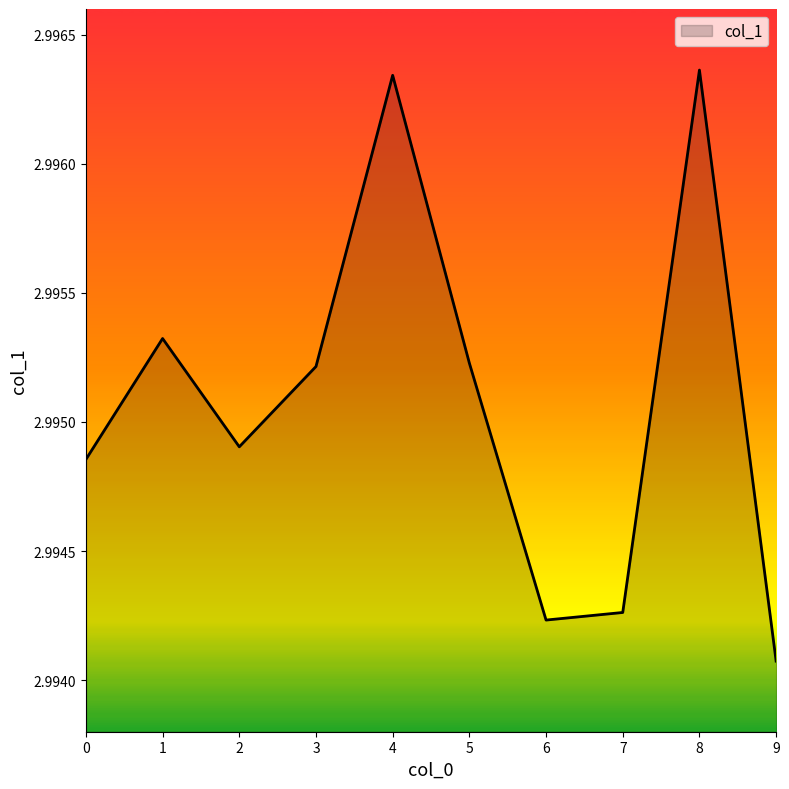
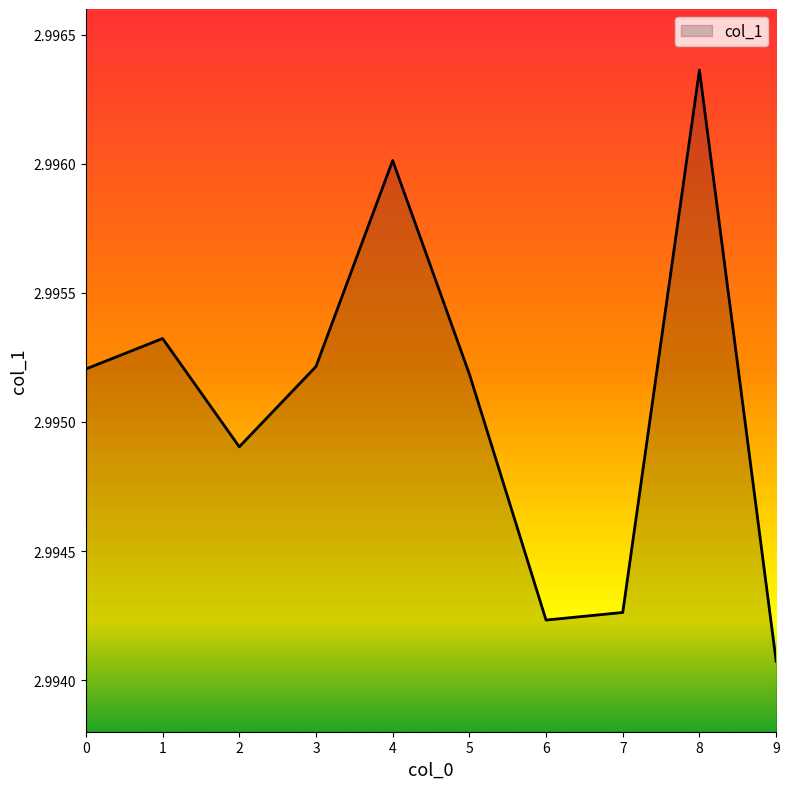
  {
-   "0": 2.99485,
+   "0": 2.99521,
    "1": 2.99532,
    "2": 2.99490,
    "3": 2.99521,
-   "4": 2.99634,
-   "5": 2.99523,
+   "4": 2.99601,
+   "5": 2.99519,
    "6": 2.99423,
    "7": 2.99426,
    "8": 2.99636,
    "9": 2.99407
  }
